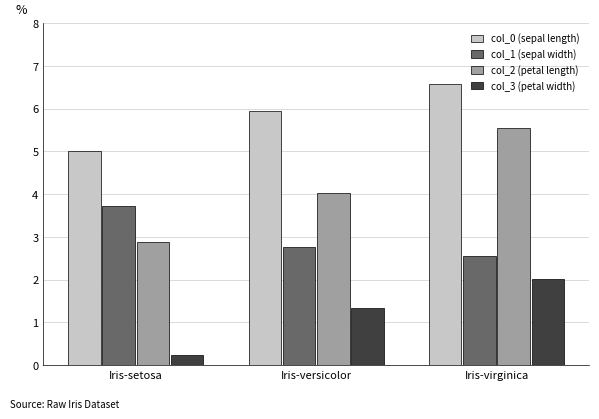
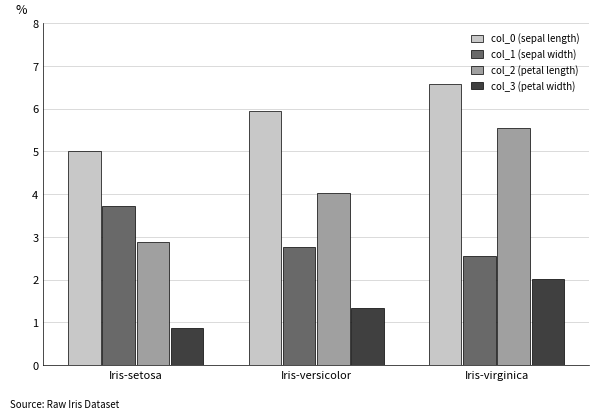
  {
    "col_0 (sepal length)": {
      "Iris-setosa": 5.0,
      "Iris-versicolor": 5.9,
      "Iris-virginica": 6.6
    },
    "col_1 (sepal width)": {
      "Iris-setosa": 3.7,
      "Iris-versicolor": 2.8,
      "Iris-virginica": 2.5
    },
    "col_2 (petal length)": {
      "Iris-setosa": 2.9,
      "Iris-versicolor": 4.0,
      "Iris-virginica": 5.6
    },
    "col_3 (petal width)": {
-     "Iris-setosa": 0.2,
+     "Iris-setosa": 0.9,
      "Iris-versicolor": 1.3,
      "Iris-virginica": 2.0
    }
  }
